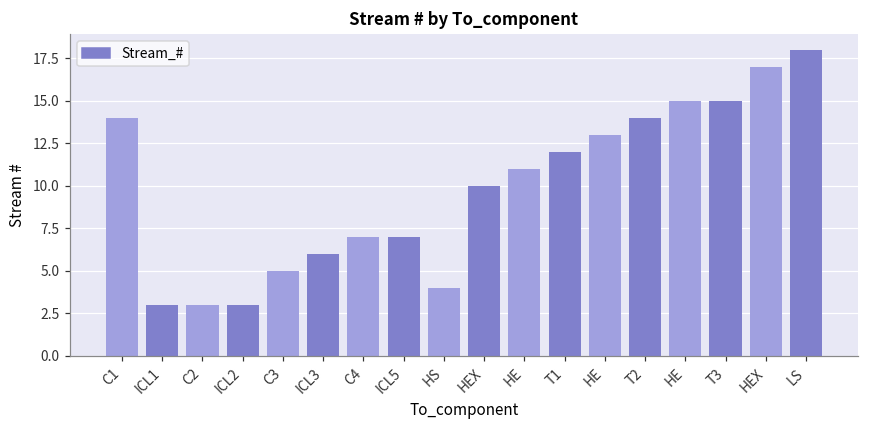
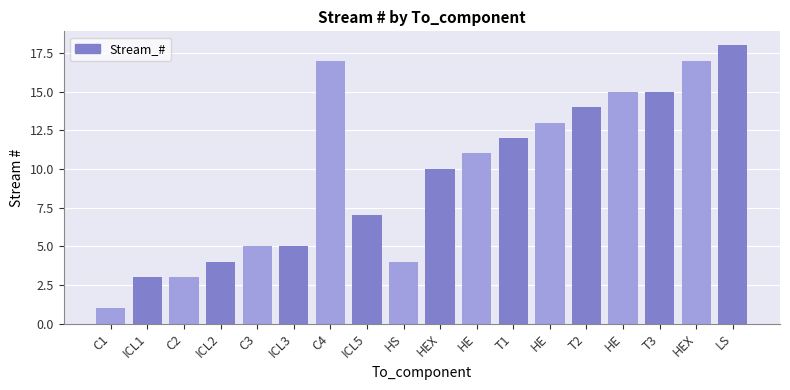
  {
-   "C1": 14,
+   "C1": 1,
    "ICL1": 3,
    "C2": 3,
-   "ICL2": 3,
+   "ICL2": 4,
    "C3": 5,
-   "ICL3": 6,
-   "C4": 7,
+   "ICL3": 5,
+   "C4": 17,
    "ICL5": 7,
    "HS": 4,
    "T1": 12,
    "T2": 14,
    "T3": 15,
    "LS": 18
  }
